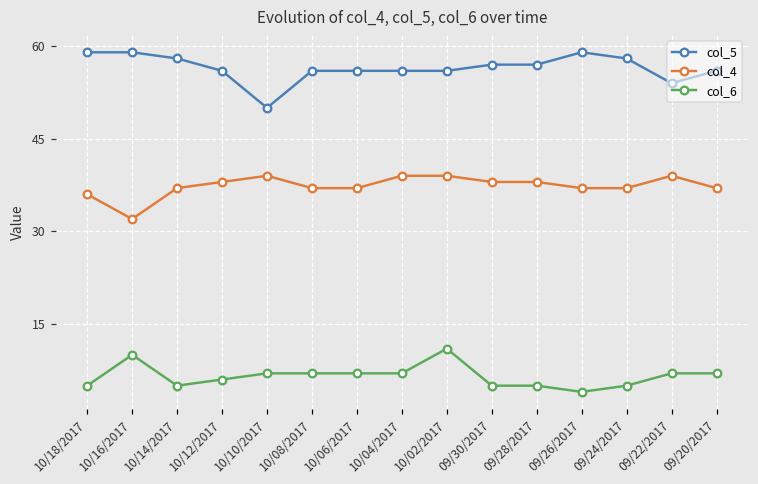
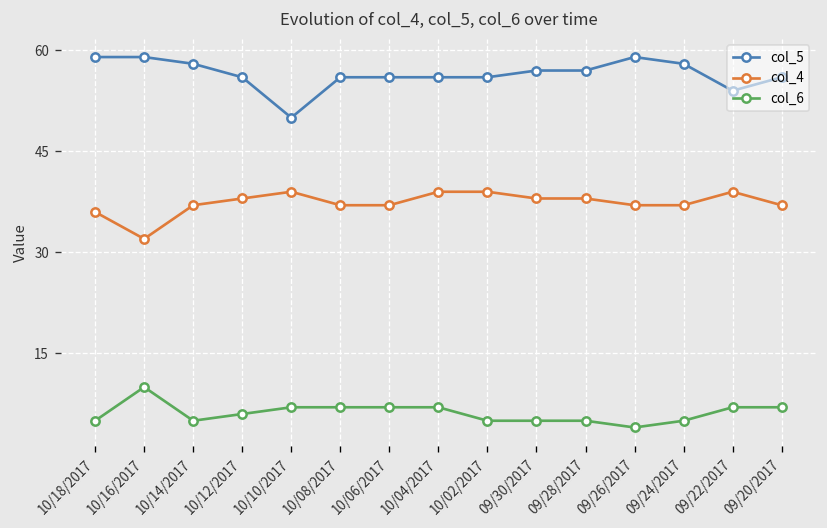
  {
    "col_5": {
      "10/18/2017": 59,
      "10/16/2017": 59,
      "10/14/2017": 58,
      "10/12/2017": 56,
      "10/10/2017": 50,
      "10/08/2017": 56,
      "10/06/2017": 56,
      "10/04/2017": 56,
      "10/02/2017": 56,
      "09/30/2017": 57,
      "09/28/2017": 57,
      "09/26/2017": 59,
      "09/24/2017": 58
    },
    "col_4": {
      "10/18/2017": 36,
      "10/16/2017": 32,
      "10/14/2017": 37,
      "10/12/2017": 38,
      "10/10/2017": 39,
      "10/08/2017": 37,
      "10/06/2017": 37,
      "10/04/2017": 39,
      "10/02/2017": 39,
      "09/30/2017": 38,
      "09/28/2017": 38,
      "09/26/2017": 37,
      "09/24/2017": 37,
      "09/22/2017": 39,
      "09/20/2017": 37
    },
    "col_6": {
      "10/18/2017": 5,
      "10/16/2017": 10,
      "10/14/2017": 5,
      "10/12/2017": 6,
      "10/10/2017": 7,
      "10/08/2017": 7,
      "10/06/2017": 7,
      "10/04/2017": 7,
-     "10/02/2017": 11,
+     "10/02/2017": 5,
      "09/30/2017": 5,
      "09/28/2017": 5,
      "09/26/2017": 4,
      "09/24/2017": 5,
      "09/22/2017": 7,
      "09/20/2017": 7
    }
  }
